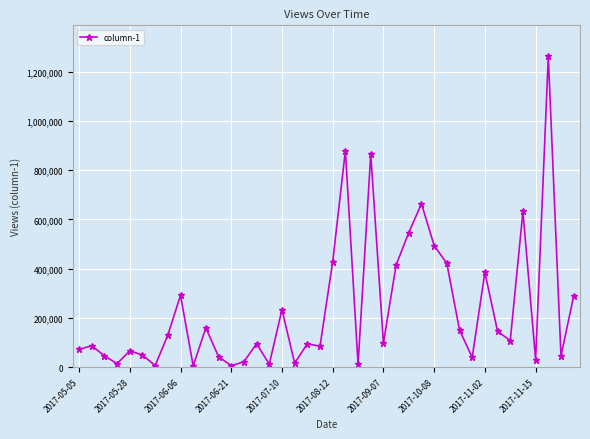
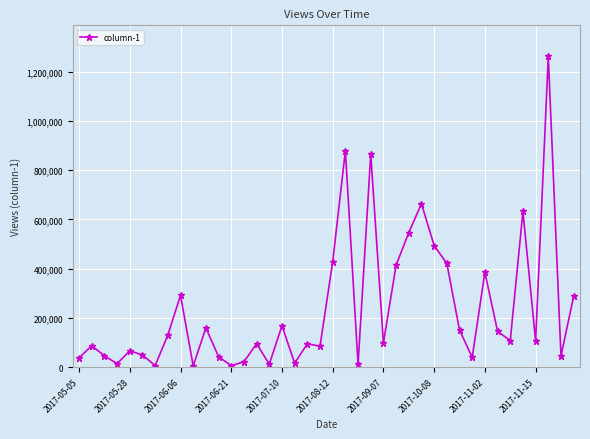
  {
-   "2017-05-05": "70,000",
+   "2017-05-05": "40,000",
    "2017-05-28": "70,000",
    "2017-06-06": "290,000",
    "2017-06-21": "10,000",
-   "2017-07-10": "230,000",
+   "2017-07-10": "170,000",
    "2017-08-12": "430,000",
    "2017-09-07": "100,000",
    "2017-10-08": "490,000",
-   "2017-11-15": "30,000"
+   "2017-11-15": "110,000"
  }
